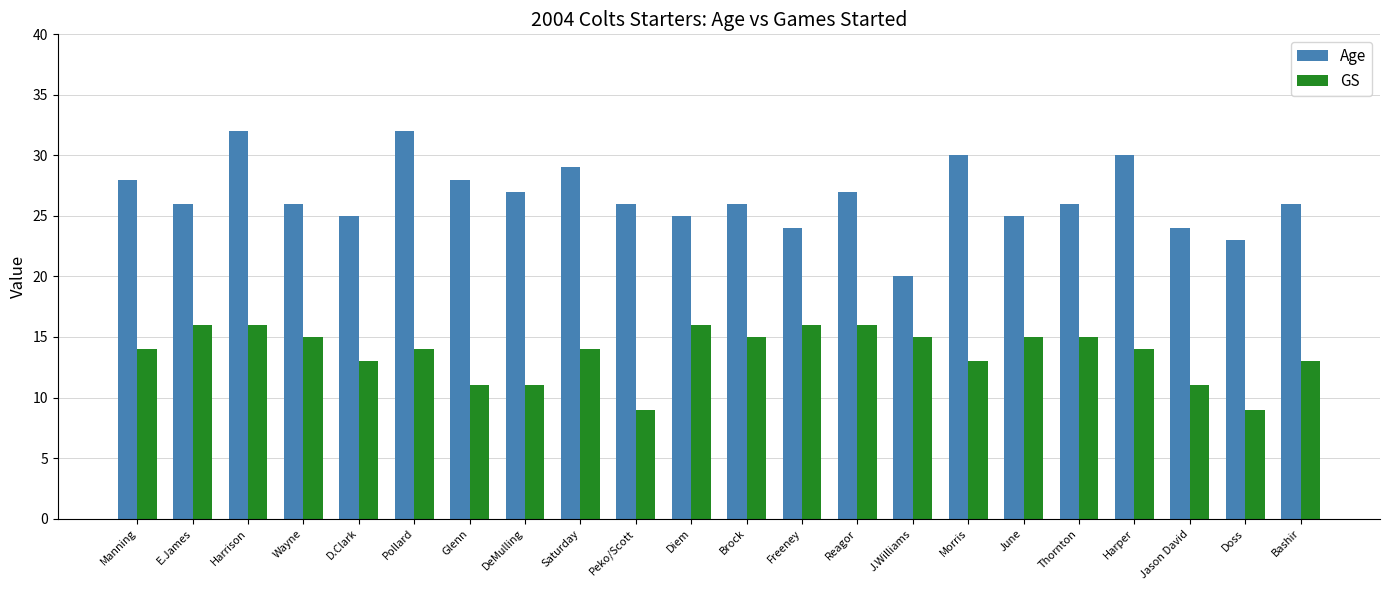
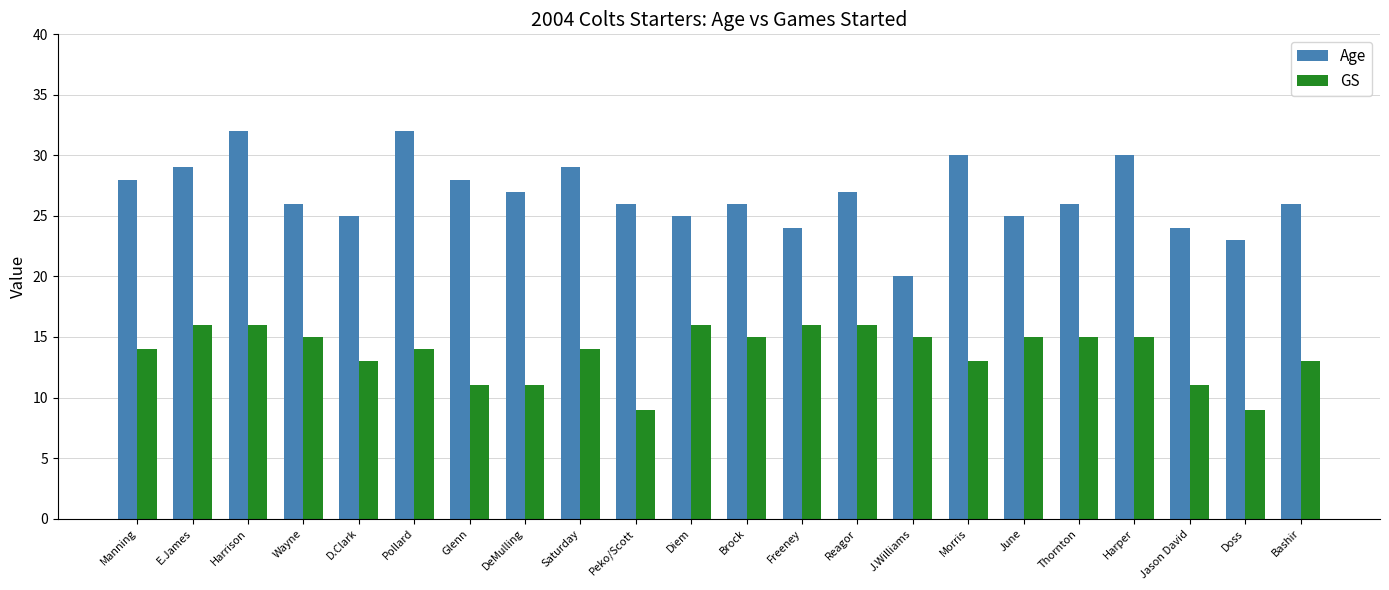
  {
    "Age": {
      "Manning": 28,
-     "E.James": 26,
+     "E.James": 29,
      "Harrison": 32,
      "Wayne": 26,
      "D.Clark": 25,
      "Pollard": 32,
      "Glenn": 28,
      "DeMulling": 27,
      "Saturday": 29,
      "Peko/Scott": 26,
      "Diem": 25,
      "Brock": 26,
      "Freeney": 24,
      "Reagor": 27,
      "J.Williams": 20,
      "Morris": 30,
      "June": 25,
      "Thornton": 26,
      "Harper": 30,
      "Jason David": 24,
      "Doss": 23,
      "Bashir": 26
    },
    "GS": {
      "Manning": 14,
      "E.James": 16,
      "Harrison": 16,
      "Wayne": 15,
      "D.Clark": 13,
      "Pollard": 14,
      "Glenn": 11,
      "DeMulling": 11,
      "Saturday": 14,
      "Peko/Scott": 9,
      "Diem": 16,
      "Brock": 15,
      "Freeney": 16,
      "Reagor": 16,
      "J.Williams": 15,
      "Morris": 13,
      "June": 15,
      "Thornton": 15,
-     "Harper": 14,
+     "Harper": 15,
      "Jason David": 11,
      "Doss": 9,
      "Bashir": 13
    }
  }
